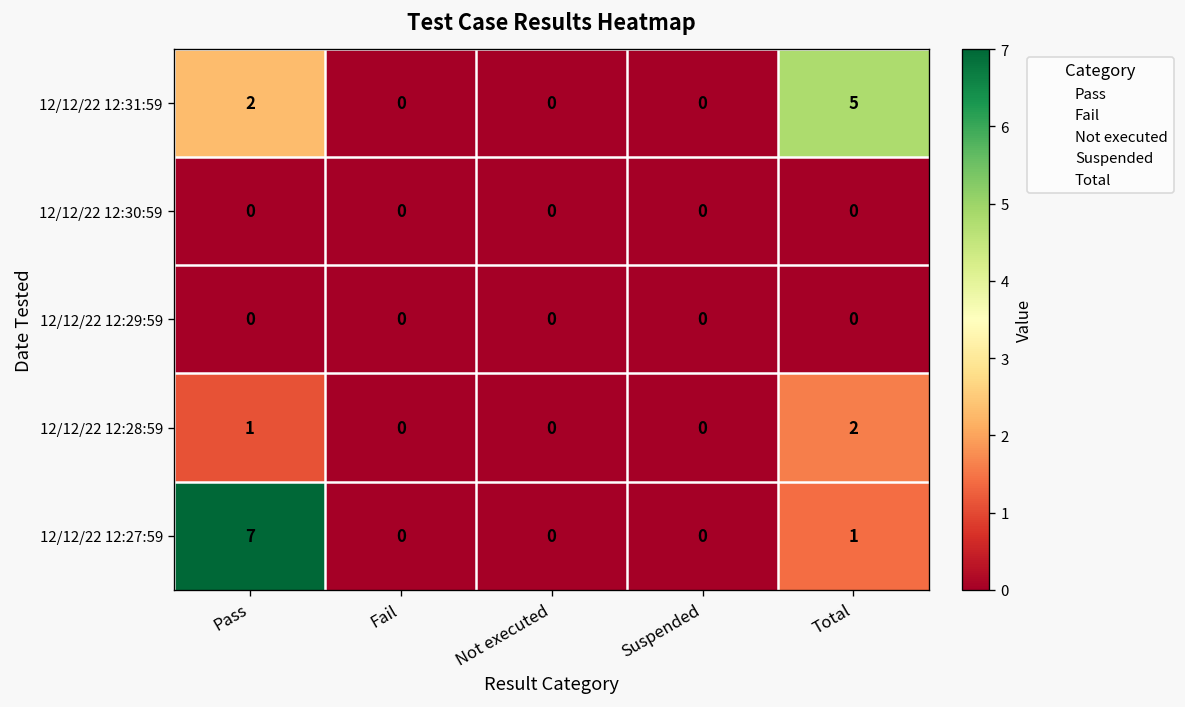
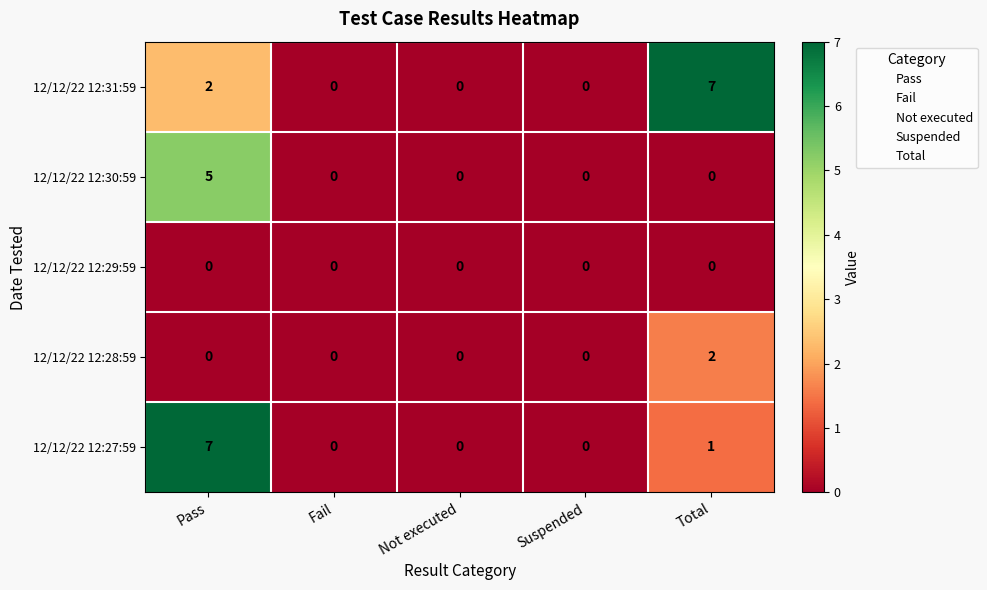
  {
    "12/12/22 12:31:59": {
      "Pass": 2,
      "Fail": 0,
      "Not executed": 0,
      "Suspended": 0,
-     "Total": 5
+     "Total": 7
    },
    "12/12/22 12:30:59": {
-     "Pass": 0,
+     "Pass": 5,
      "Fail": 0,
      "Not executed": 0,
      "Suspended": 0,
      "Total": 0
    },
    "12/12/22 12:29:59": {
      "Pass": 0,
      "Fail": 0,
      "Not executed": 0,
      "Suspended": 0,
      "Total": 0
    },
    "12/12/22 12:28:59": {
-     "Pass": 1,
+     "Pass": 0,
      "Fail": 0,
      "Not executed": 0,
      "Suspended": 0,
      "Total": 2
    },
    "12/12/22 12:27:59": {
      "Pass": 7,
      "Fail": 0,
      "Not executed": 0,
      "Suspended": 0,
      "Total": 1
    }
  }
